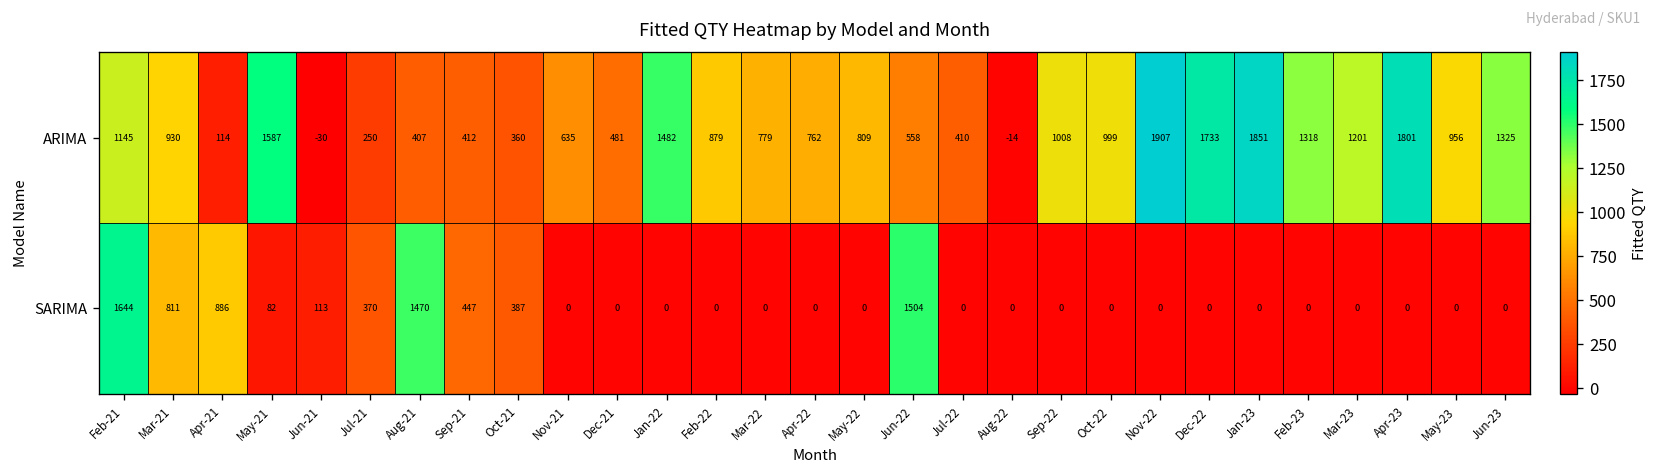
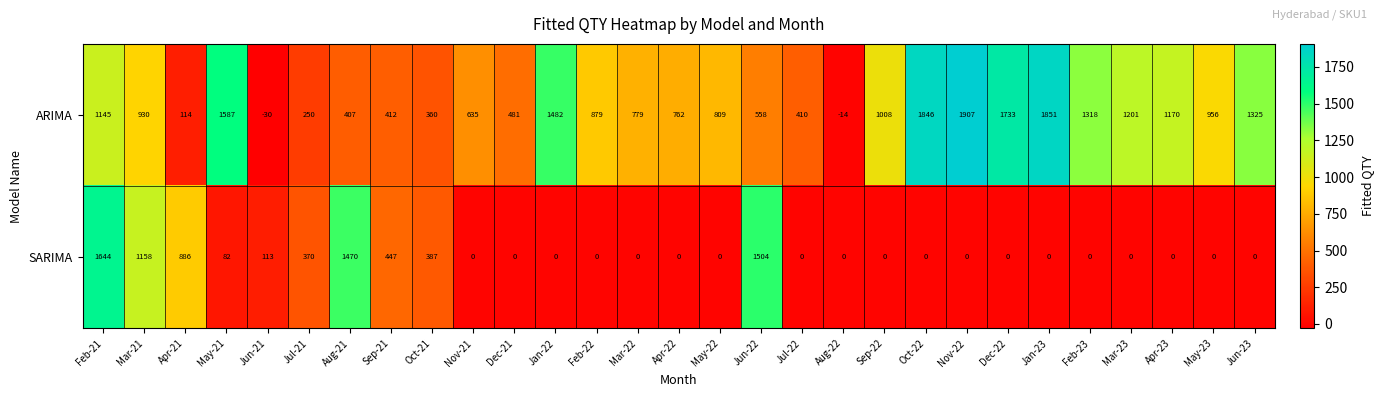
  {
    "ARIMA": {
      "Feb-21": 1145,
      "Mar-21": 930,
      "Apr-21": 114,
      "May-21": 1587,
      "Jun-21": -30,
      "Jul-21": 250,
      "Aug-21": 407,
      "Sep-21": 412,
      "Oct-21": 360,
      "Nov-21": 635,
      "Dec-21": 481,
      "Jan-22": 1482,
      "Feb-22": 879,
      "Mar-22": 779,
      "Apr-22": 762,
      "May-22": 809,
      "Jun-22": 558,
      "Jul-22": 410,
      "Aug-22": -14,
      "Sep-22": 1008,
-     "Oct-22": 999,
+     "Oct-22": 1846,
      "Nov-22": 1907,
      "Dec-22": 1733,
      "Jan-23": 1851,
      "Feb-23": 1318,
      "Mar-23": 1201,
-     "Apr-23": 1801,
+     "Apr-23": 1170,
      "May-23": 956,
      "Jun-23": 1325
    },
    "SARIMA": {
      "Feb-21": 1644,
-     "Mar-21": 811,
+     "Mar-21": 1158,
      "Apr-21": 886,
      "May-21": 82,
      "Jun-21": 113,
      "Jul-21": 370,
      "Aug-21": 1470,
      "Sep-21": 447,
      "Oct-21": 387,
      "Nov-21": 0,
      "Dec-21": 0,
      "Jan-22": 0,
      "Feb-22": 0,
      "Mar-22": 0,
      "Apr-22": 0,
      "May-22": 0,
      "Jun-22": 1504,
      "Jul-22": 0,
      "Aug-22": 0,
      "Sep-22": 0,
      "Oct-22": 0,
      "Nov-22": 0,
      "Dec-22": 0,
      "Jan-23": 0,
      "Feb-23": 0,
      "Mar-23": 0,
      "Apr-23": 0,
      "May-23": 0,
      "Jun-23": 0
    }
  }
